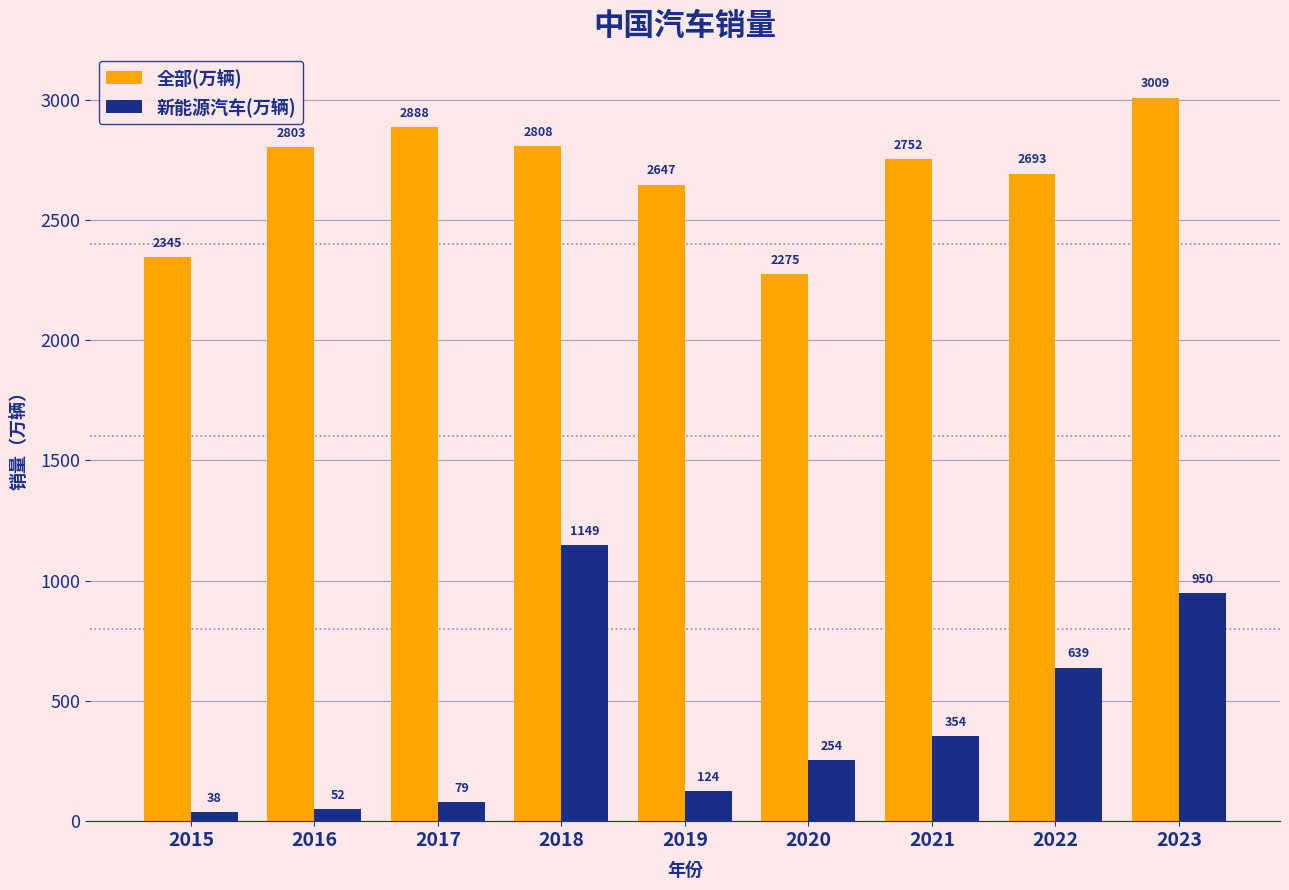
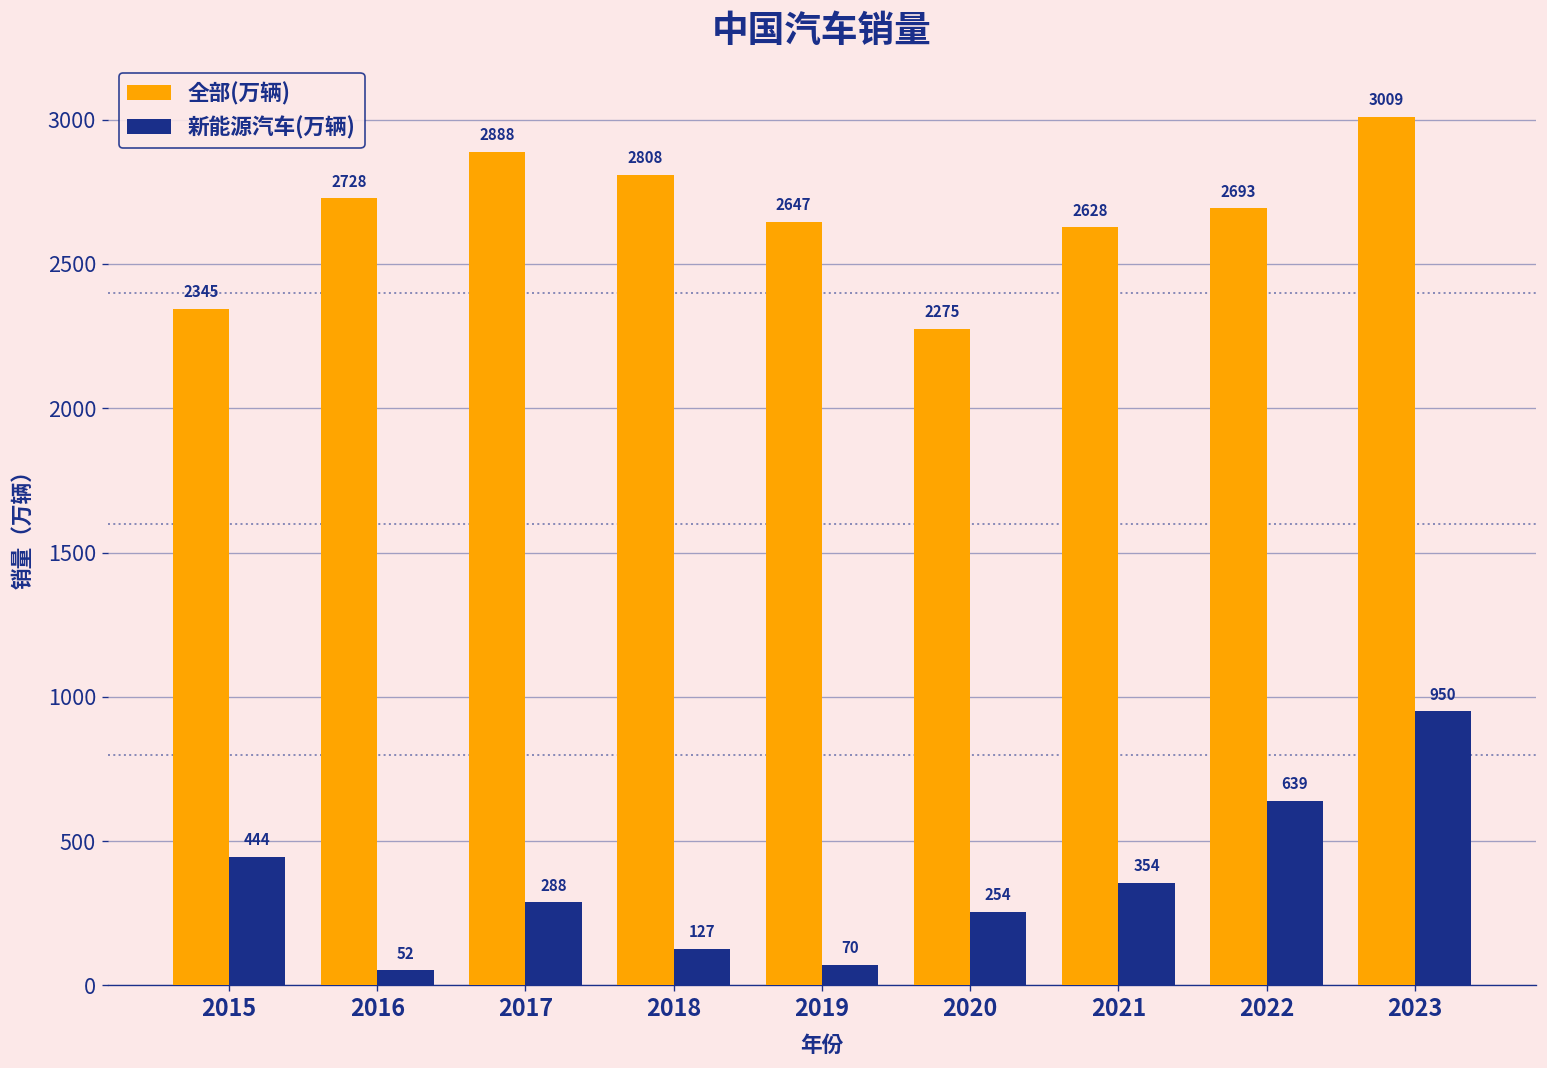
  {
    "全部(万辆)": {
      "2015": 2345,
-     "2016": 2803,
+     "2016": 2728,
      "2017": 2888,
      "2018": 2808,
      "2019": 2647,
      "2020": 2275,
-     "2021": 2752,
+     "2021": 2628,
      "2022": 2693,
      "2023": 3009
    },
    "新能源汽车(万辆)": {
-     "2015": 38,
+     "2015": 444,
      "2016": 52,
-     "2017": 79,
-     "2018": 1149,
-     "2019": 124,
+     "2017": 288,
+     "2018": 127,
+     "2019": 70,
      "2020": 254,
      "2021": 354,
      "2022": 639,
      "2023": 950
    }
  }
